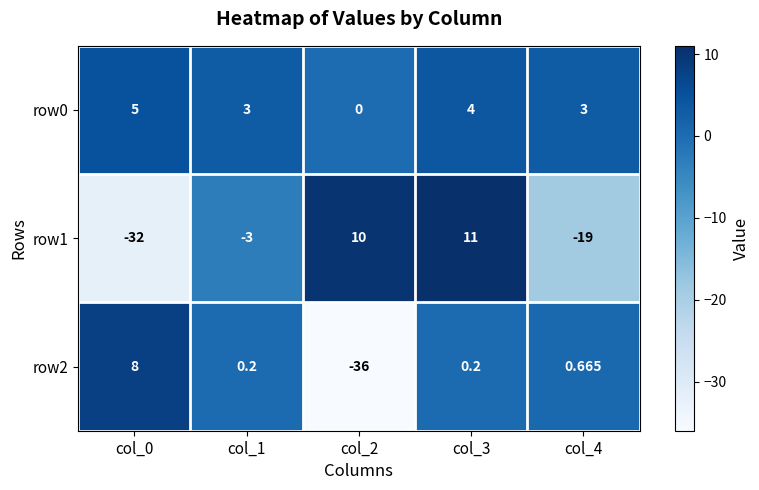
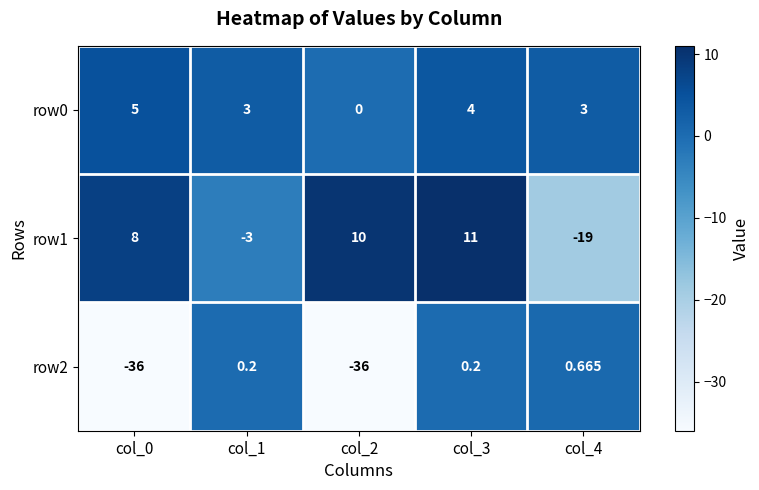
  {
    "row0": {
      "col_0": 5,
      "col_1": 3,
      "col_2": 0,
      "col_3": 4,
      "col_4": 3
    },
    "row1": {
-     "col_0": -32,
+     "col_0": 8,
      "col_1": -3,
      "col_2": 10,
      "col_3": 11,
      "col_4": -19
    },
    "row2": {
-     "col_0": 8,
+     "col_0": -36,
      "col_1": 0.2,
      "col_2": -36,
      "col_3": 0.2,
      "col_4": 0.665
    }
  }
